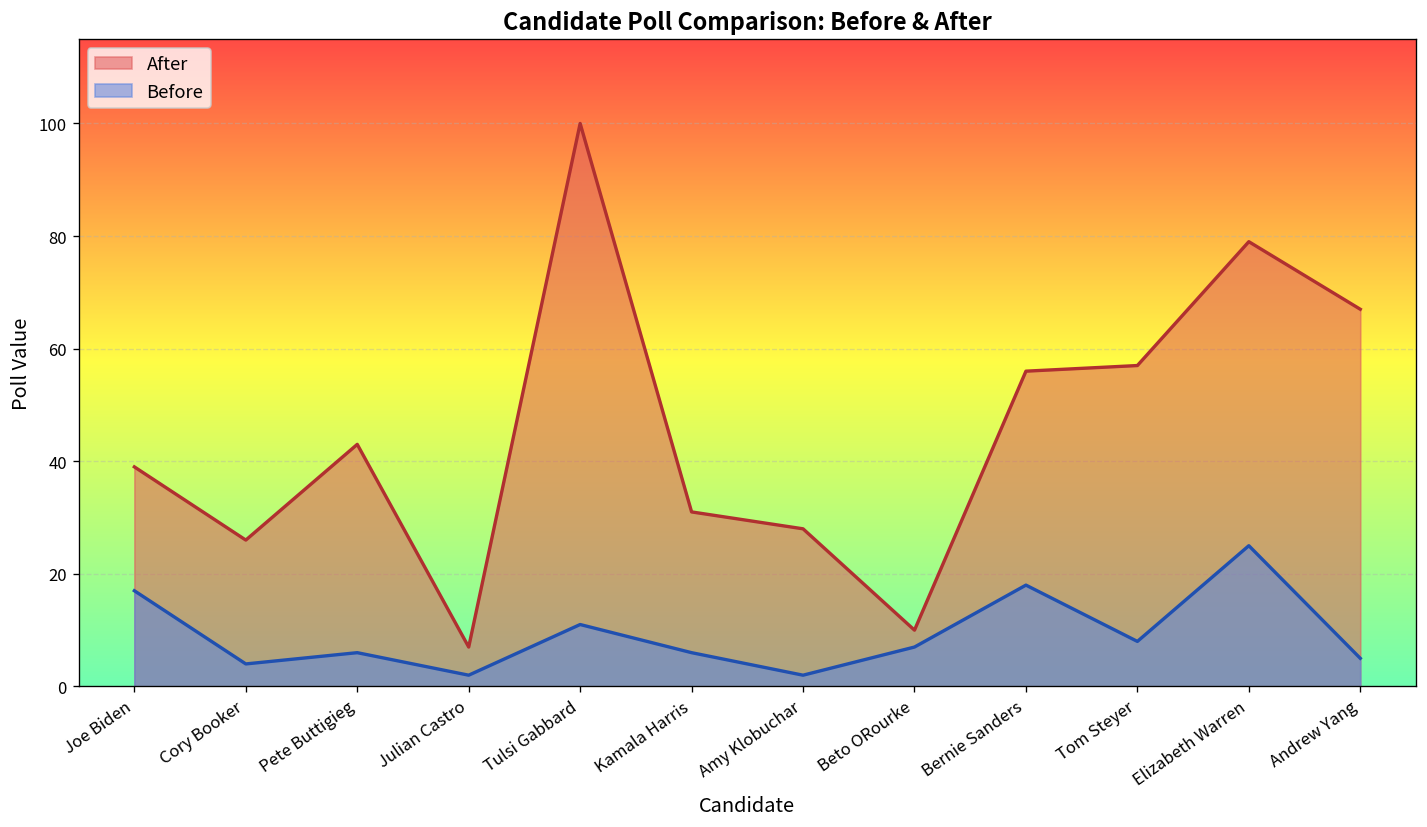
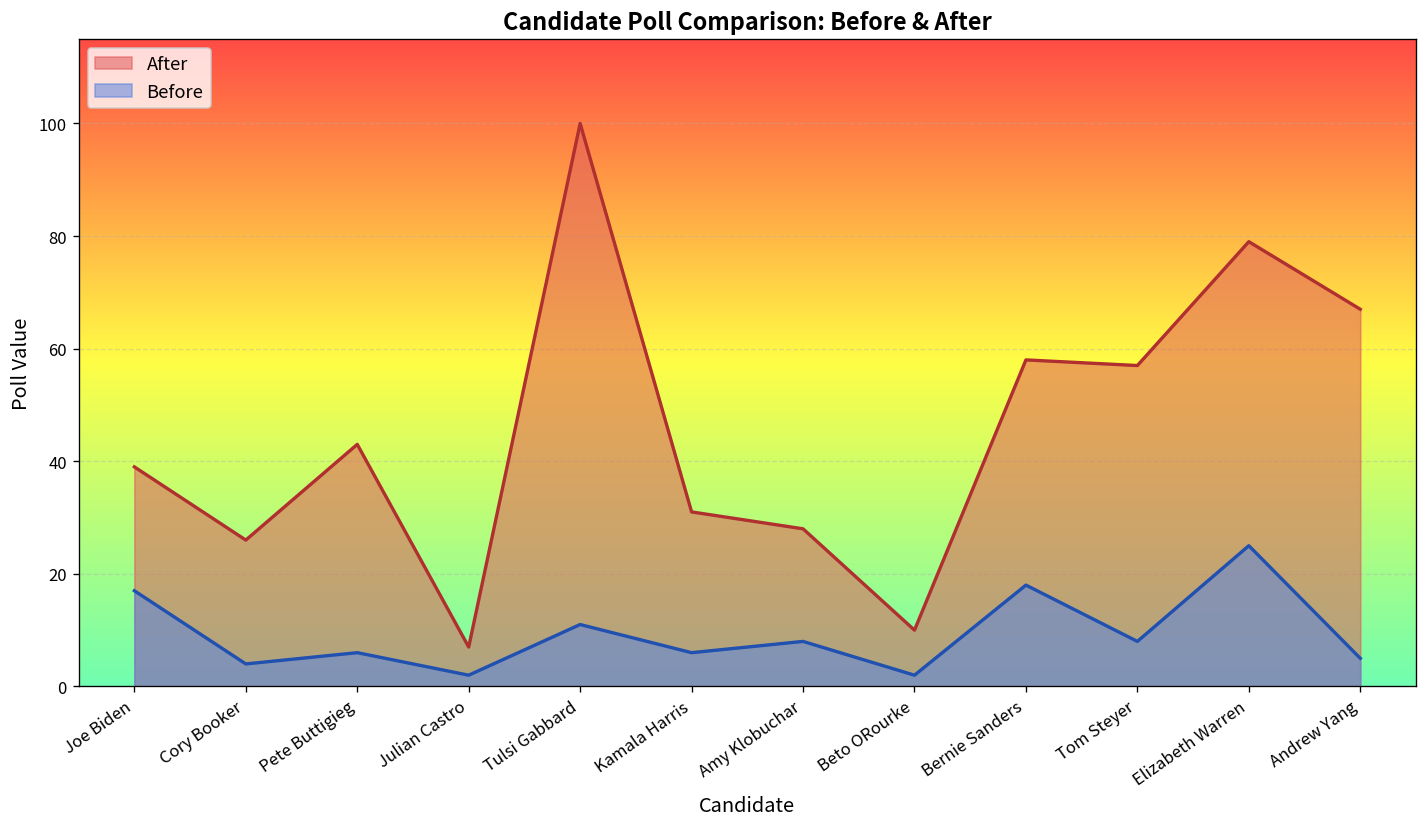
  {
    "After": {
      "Joe Biden": 39,
      "Cory Booker": 26,
      "Pete Buttigieg": 43,
      "Julian Castro": 7,
      "Tulsi Gabbard": 100,
      "Kamala Harris": 31,
      "Amy Klobuchar": 28,
      "Beto ORourke": 10,
-     "Bernie Sanders": 56,
+     "Bernie Sanders": 58,
      "Tom Steyer": 57,
      "Elizabeth Warren": 79,
      "Andrew Yang": 67
    },
    "Before": {
      "Joe Biden": 17,
      "Cory Booker": 4,
      "Pete Buttigieg": 6,
      "Julian Castro": 2,
      "Tulsi Gabbard": 11,
      "Kamala Harris": 6,
-     "Amy Klobuchar": 2,
-     "Beto ORourke": 7,
+     "Amy Klobuchar": 8,
+     "Beto ORourke": 2,
      "Bernie Sanders": 18,
      "Tom Steyer": 8,
      "Elizabeth Warren": 25,
      "Andrew Yang": 5
    }
  }
